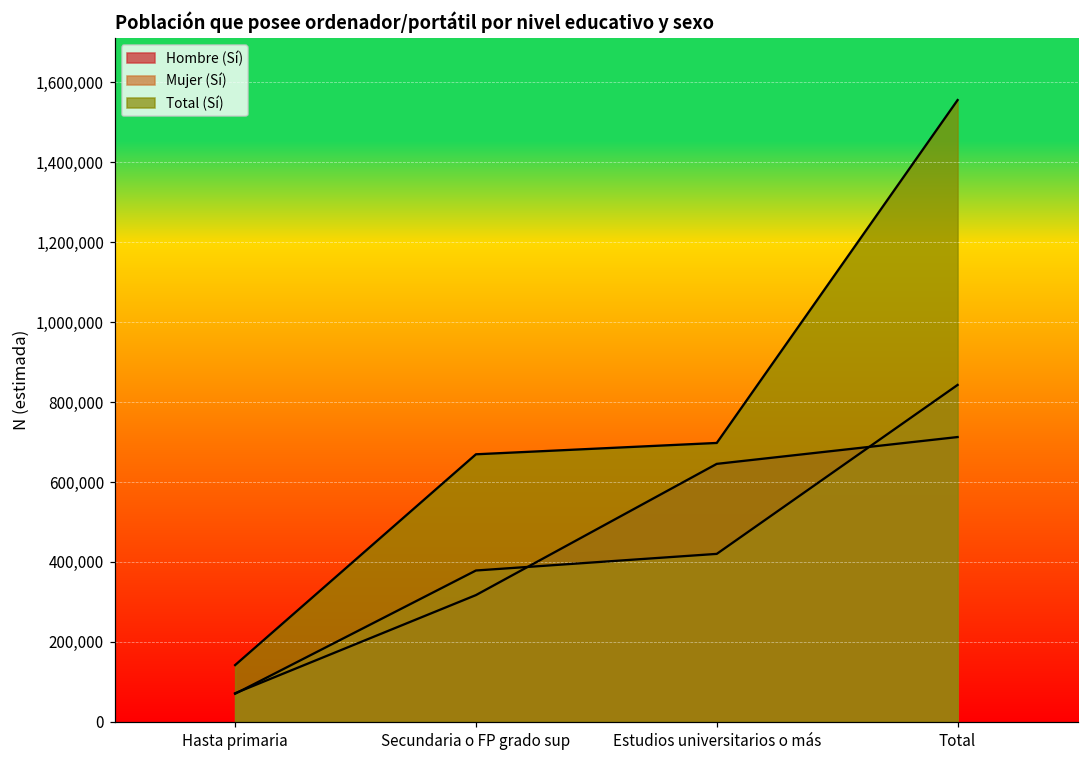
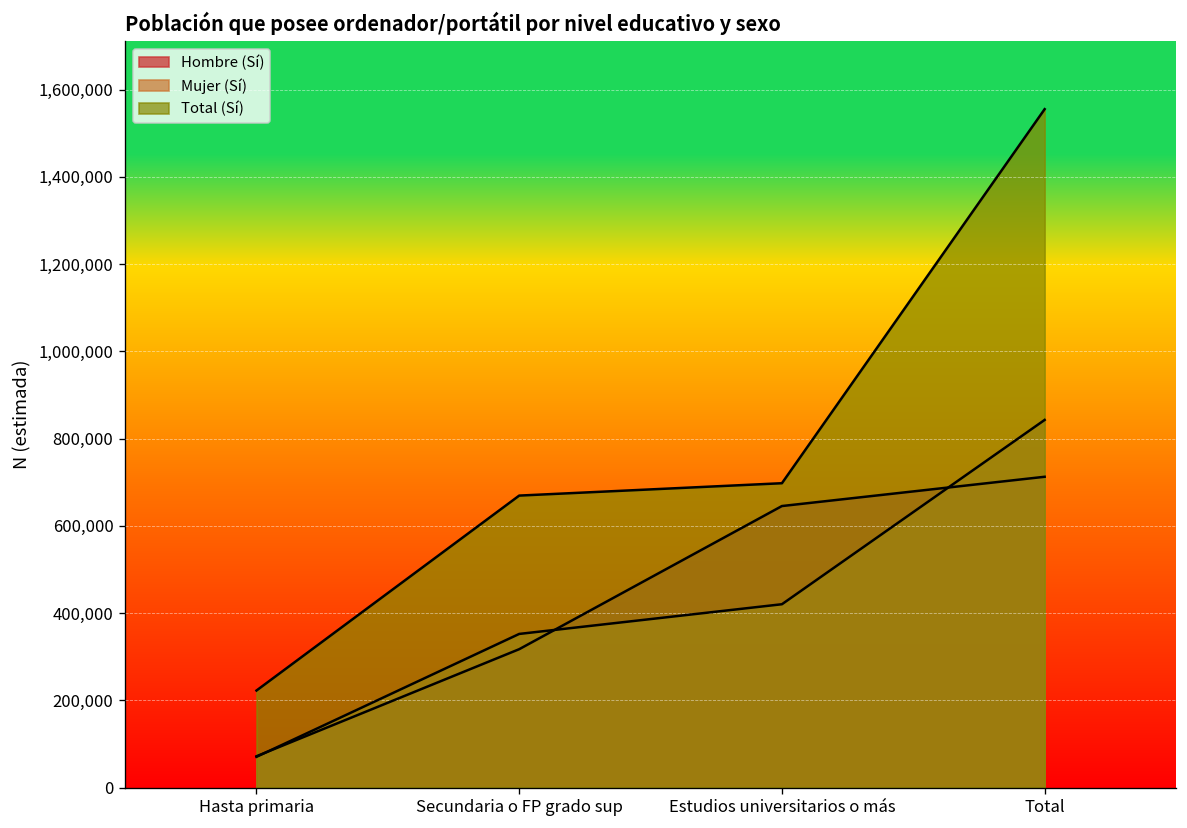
  {
    "Hombre (Sí)": {
      "Secundaria o FP grado sup": "320,000",
      "Estudios universitarios o más": "650,000",
      "Total": "710,000"
    },
    "Mujer (Sí)": {
-     "Secundaria o FP grado sup": "380,000",
+     "Secundaria o FP grado sup": "350,000",
      "Estudios universitarios o más": "420,000",
      "Total": "840,000"
    },
    "Total (Sí)": {
-     "Hasta primaria": "140,000",
+     "Hasta primaria": "220,000",
      "Secundaria o FP grado sup": "670,000",
      "Estudios universitarios o más": "700,000",
      "Total": "1,560,000"
    }
  }
